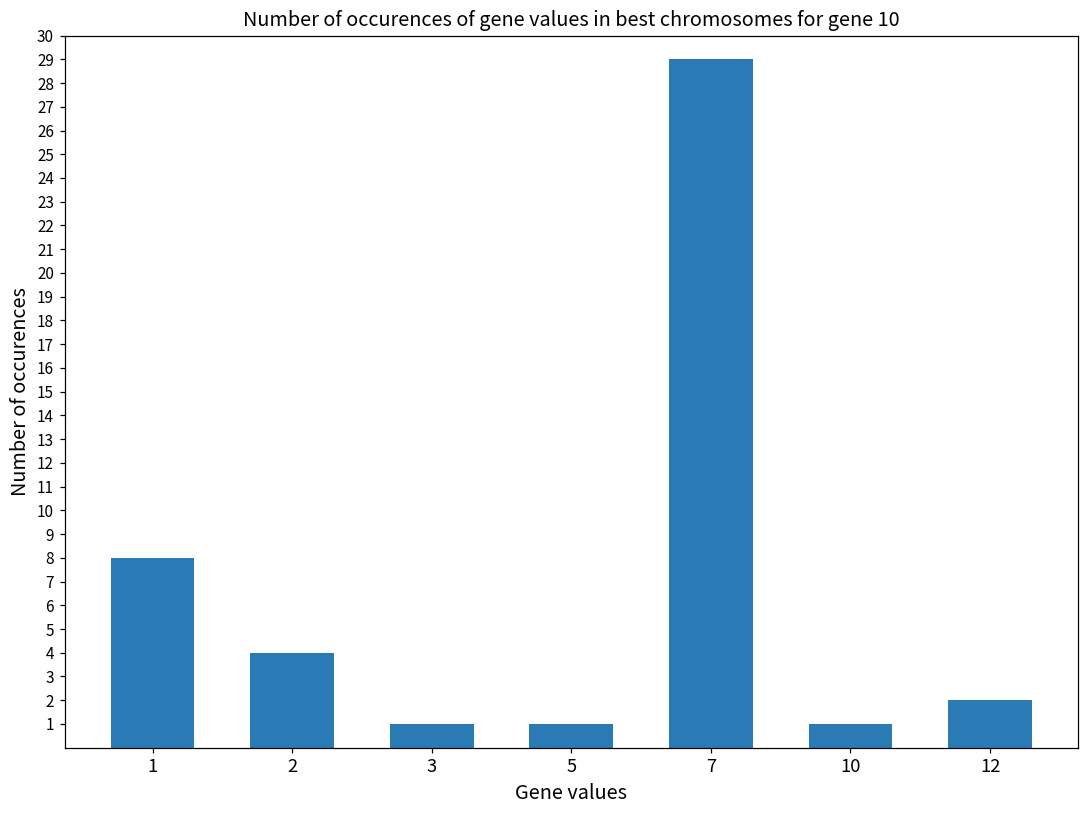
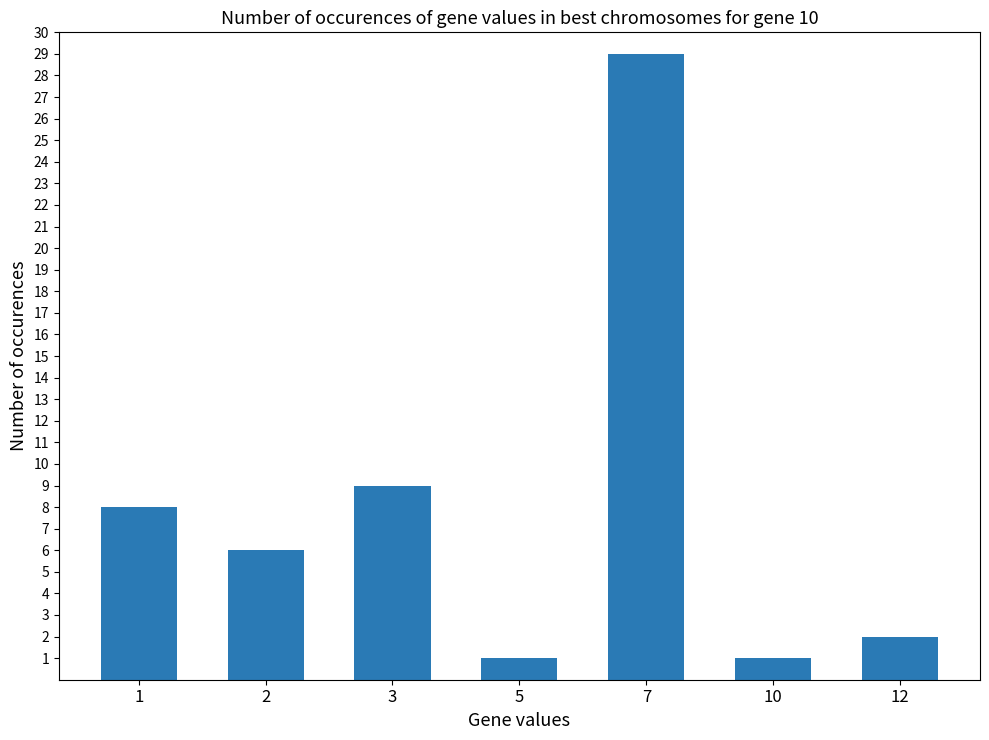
  {
    "1": 8,
-   "2": 4,
-   "3": 1,
+   "2": 6,
+   "3": 9,
    "5": 1,
    "7": 29,
    "10": 1,
    "12": 2
  }
